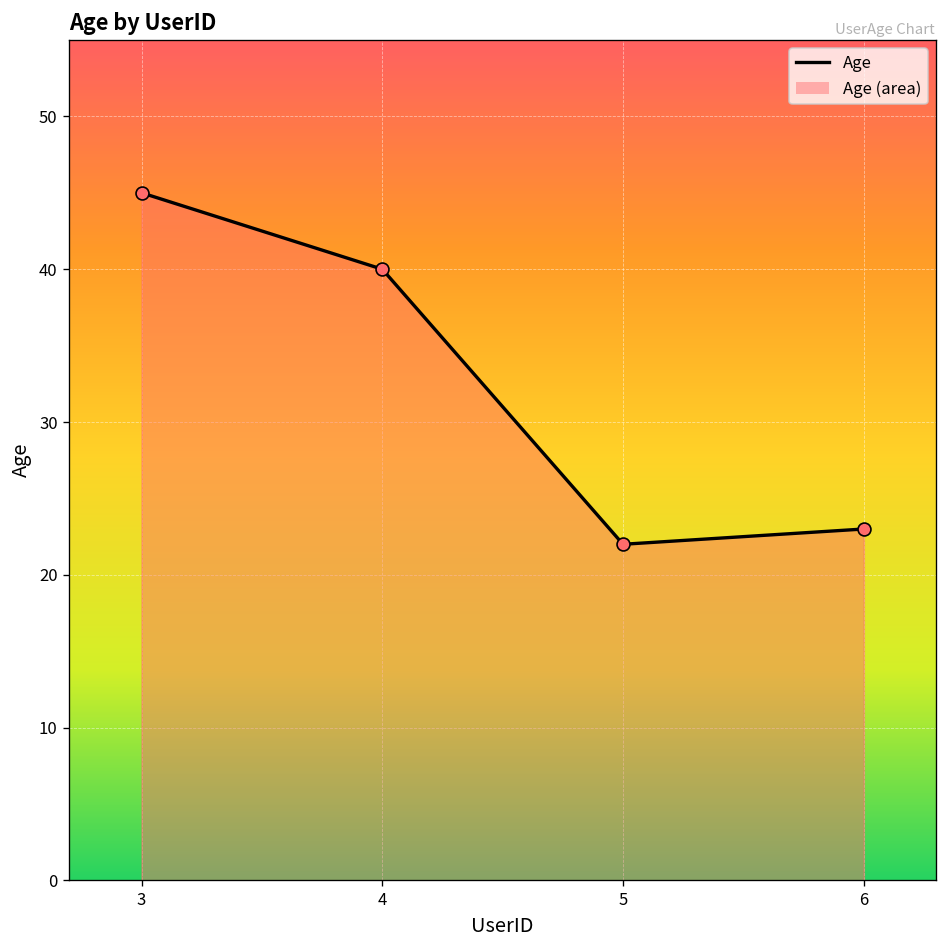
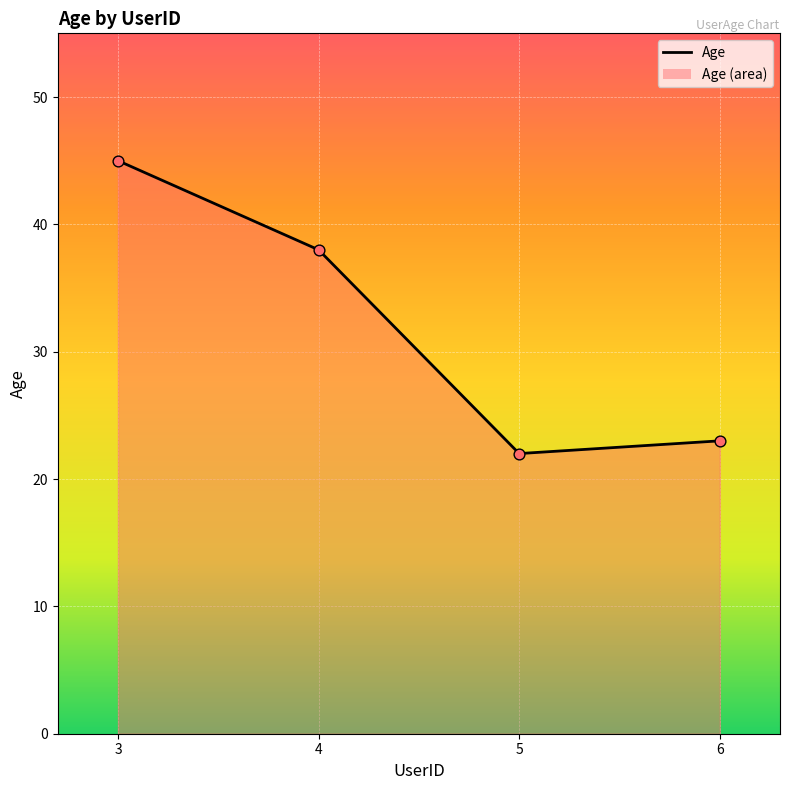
  {
    "3": 45,
-   "4": 40,
+   "4": 38,
    "5": 22,
    "6": 23
  }
